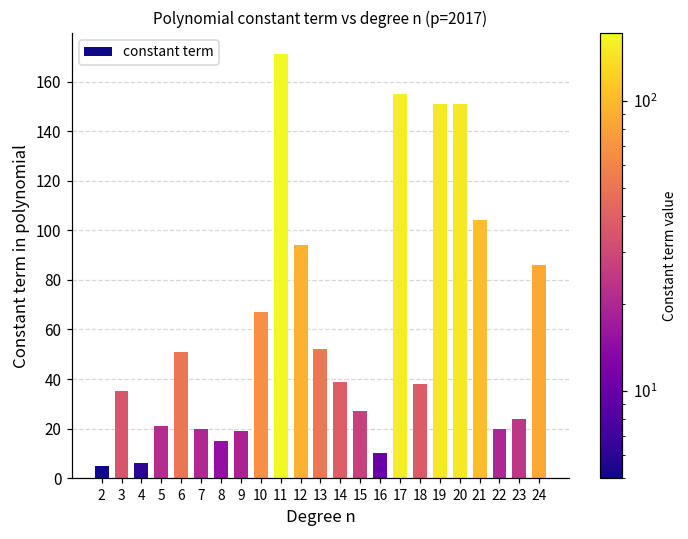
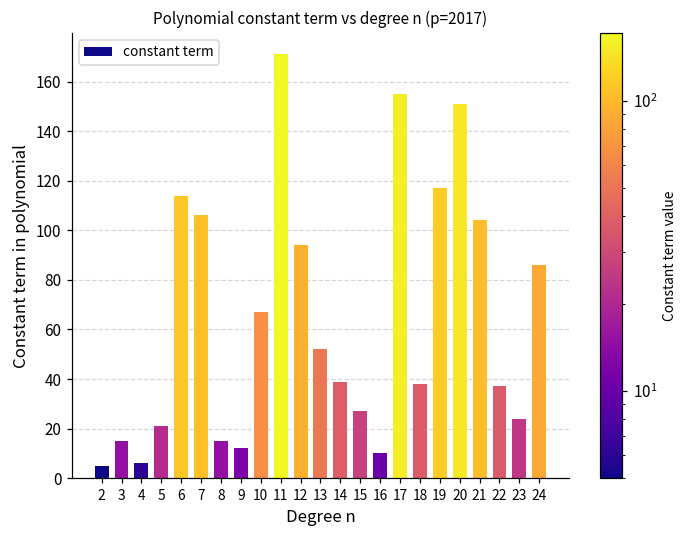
  {
    "2": 5,
-   "3": 35,
+   "3": 15,
    "4": 6,
    "5": 21,
-   "6": 51,
-   "7": 20,
+   "6": 114,
+   "7": 106,
    "8": 15,
-   "9": 19,
+   "9": 12,
    "10": 67,
    "11": 171,
    "12": 94,
    "13": 52,
    "14": 39,
    "15": 27,
    "16": 10,
    "17": 155,
    "18": 38,
-   "19": 151,
+   "19": 117,
    "20": 151,
    "21": 104,
-   "22": 20,
+   "22": 37,
    "23": 24,
    "24": 86
  }
